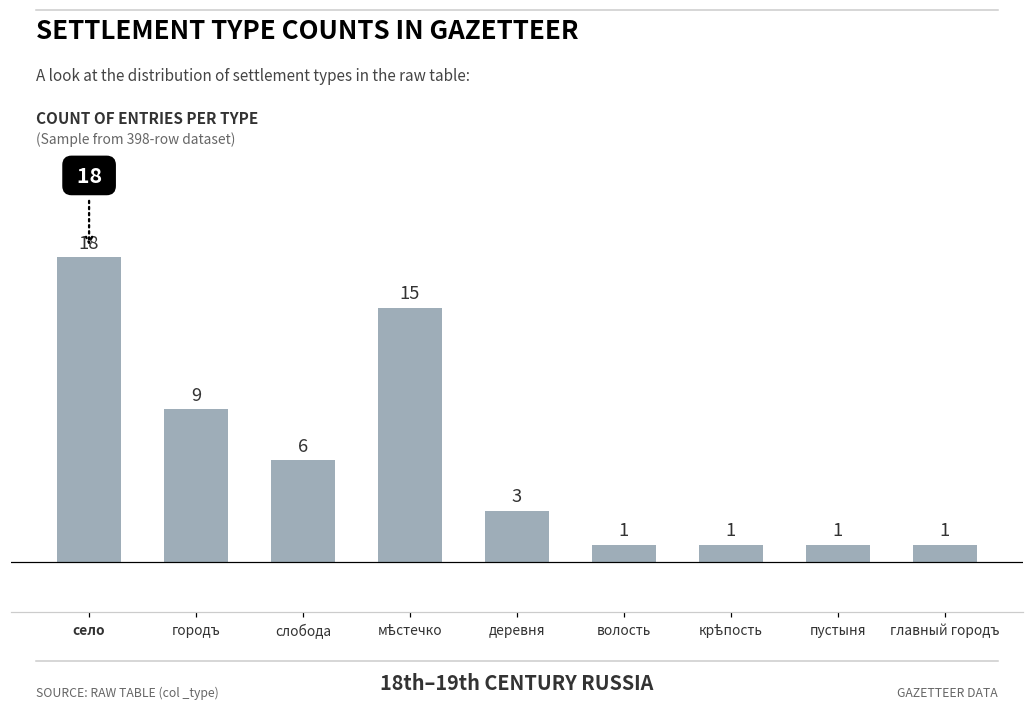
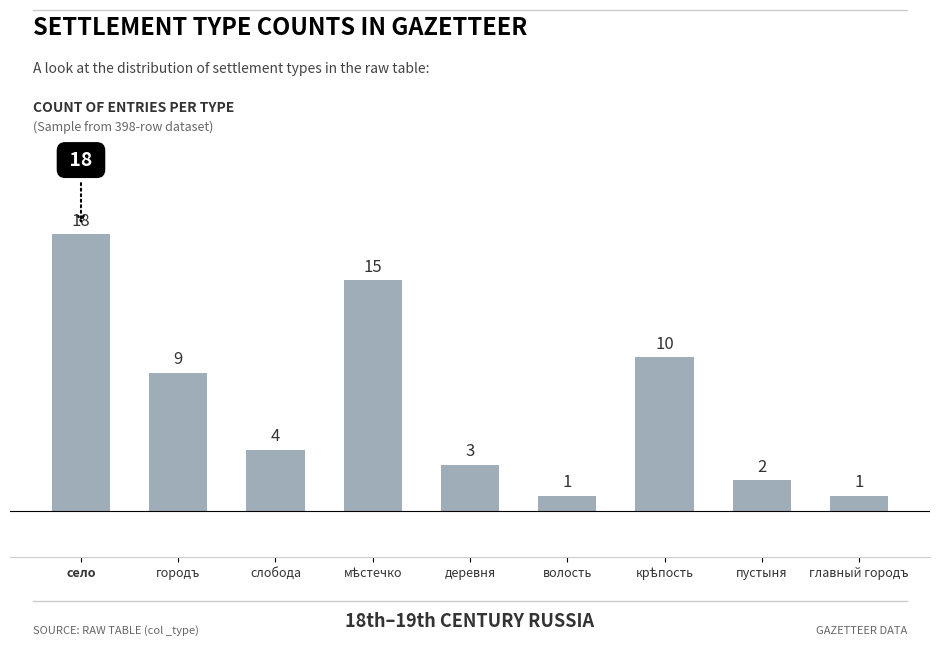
  {
    "село": 18,
    "городъ": 9,
-   "слобода": 6,
+   "слобода": 4,
    "мѣстечко": 15,
    "деревня": 3,
    "волость": 1,
-   "крѣпость": 1,
-   "пустыня": 1,
+   "крѣпость": 10,
+   "пустыня": 2,
    "главный городъ": 1
  }
